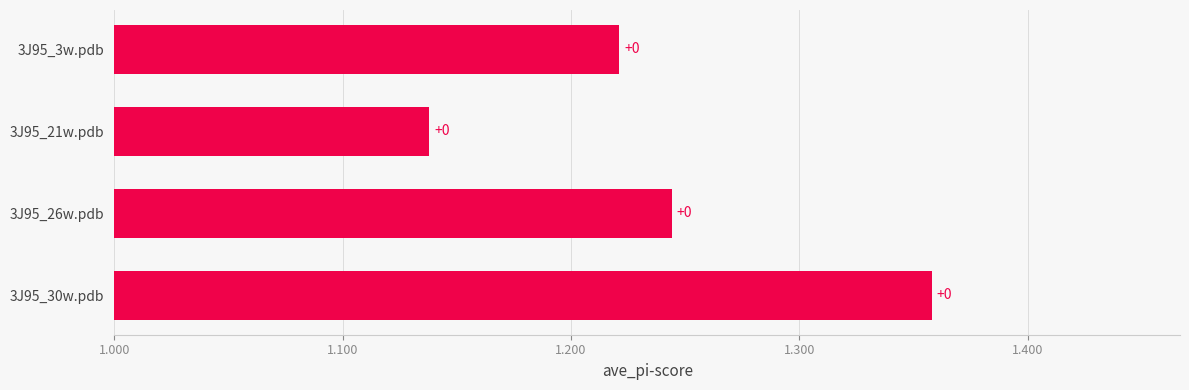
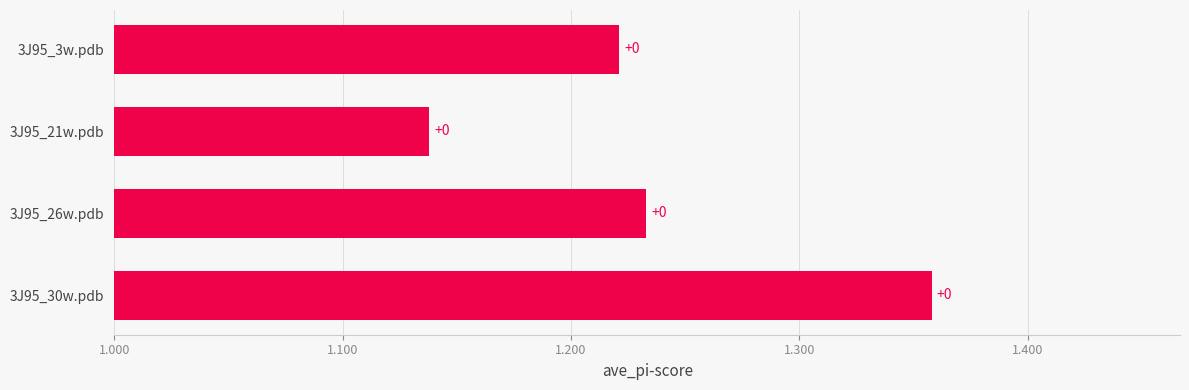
  {
-   "3J95_26w.pdb": 1.244
+   "3J95_26w.pdb": 1.233
  }
